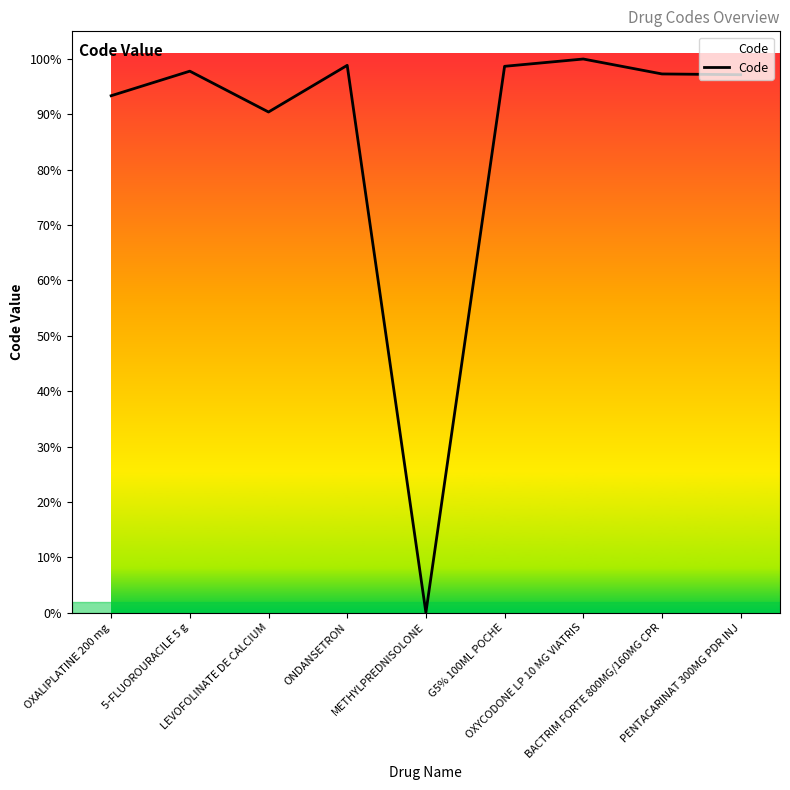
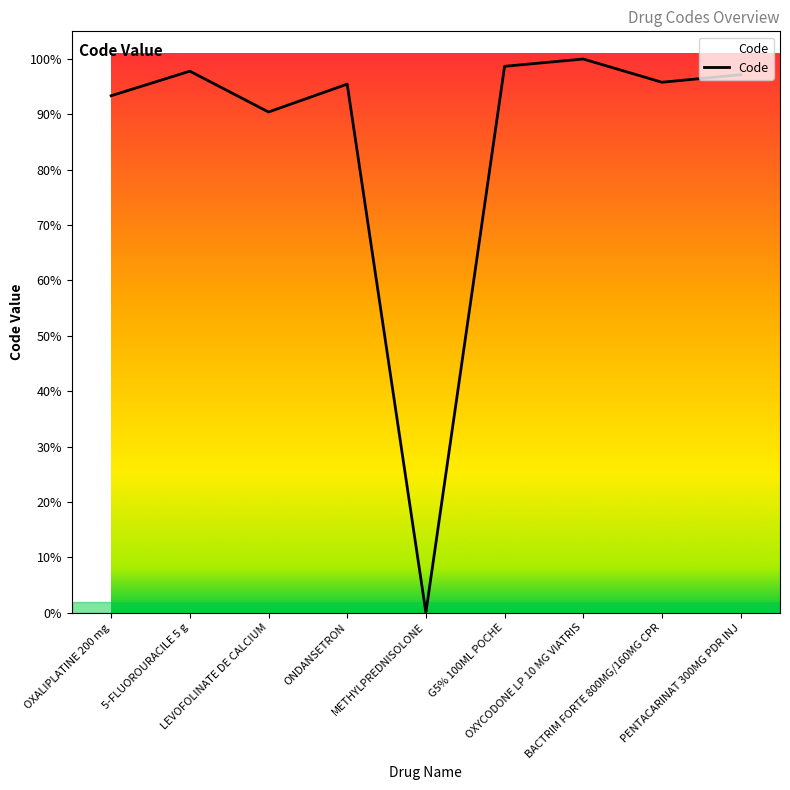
  {
    "OXALIPLATINE 200 mg": "93%",
    "5-FLUOROURACILE 5 g": "98%",
    "LEVOFOLINATE DE CALCIUM": "90%",
-   "ONDANSETRON": "99%",
+   "ONDANSETRON": "95%",
    "G5% 100ML POCHE": "99%",
    "OXYCODONE LP 10 MG VIATRIS": "100%",
-   "BACTRIM FORTE 800MG/160MG CPR": "97%"
+   "BACTRIM FORTE 800MG/160MG CPR": "96%"
  }
